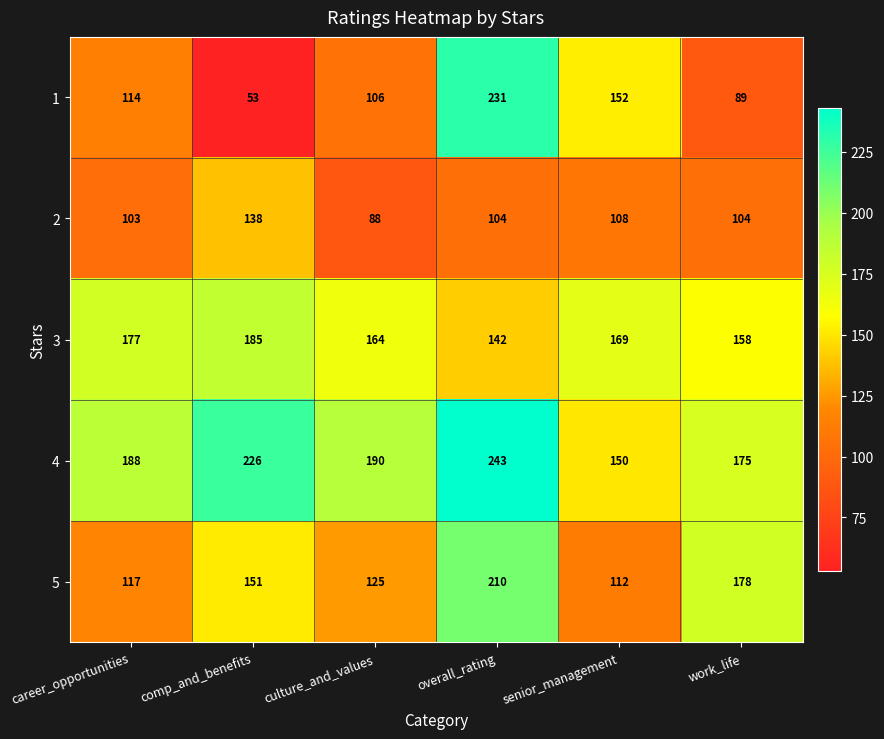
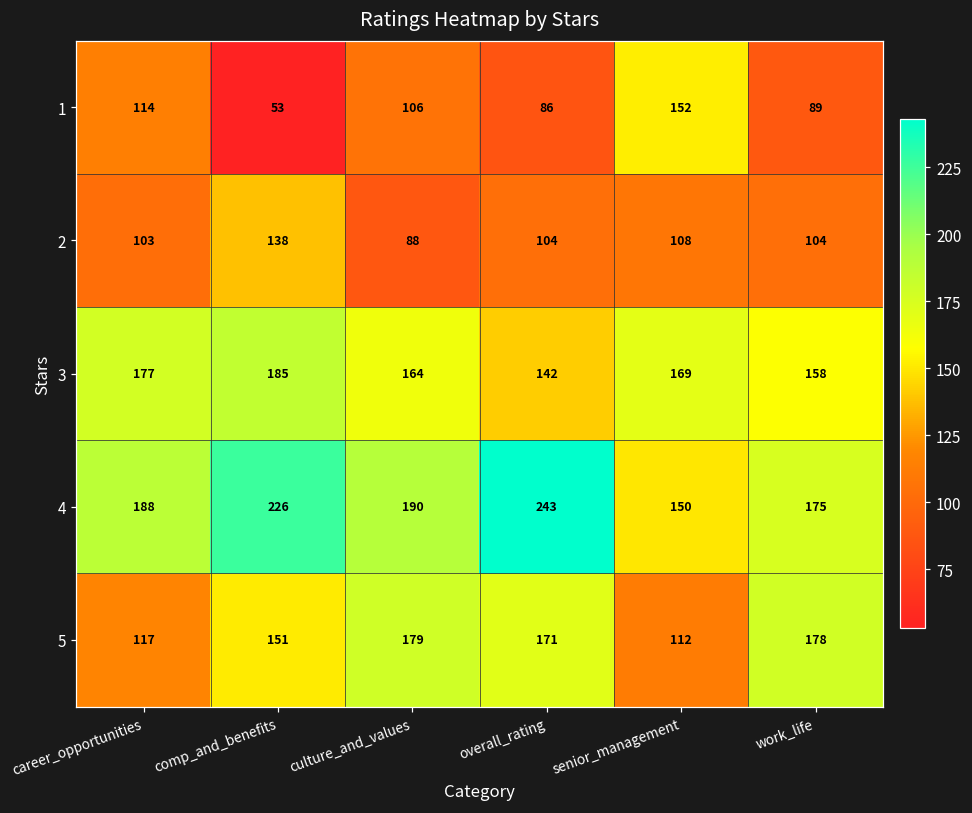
  {
    "1": {
      "career_opportunities": 114,
      "comp_and_benefits": 53,
      "culture_and_values": 106,
-     "overall_rating": 231,
+     "overall_rating": 86,
      "senior_management": 152,
      "work_life": 89
    },
    "2": {
      "career_opportunities": 103,
      "comp_and_benefits": 138,
      "culture_and_values": 88,
      "overall_rating": 104,
      "senior_management": 108,
      "work_life": 104
    },
    "3": {
      "career_opportunities": 177,
      "comp_and_benefits": 185,
      "culture_and_values": 164,
      "overall_rating": 142,
      "senior_management": 169,
      "work_life": 158
    },
    "4": {
      "career_opportunities": 188,
      "comp_and_benefits": 226,
      "culture_and_values": 190,
      "overall_rating": 243,
      "senior_management": 150,
      "work_life": 175
    },
    "5": {
      "career_opportunities": 117,
      "comp_and_benefits": 151,
-     "culture_and_values": 125,
-     "overall_rating": 210,
+     "culture_and_values": 179,
+     "overall_rating": 171,
      "senior_management": 112,
      "work_life": 178
    }
  }
